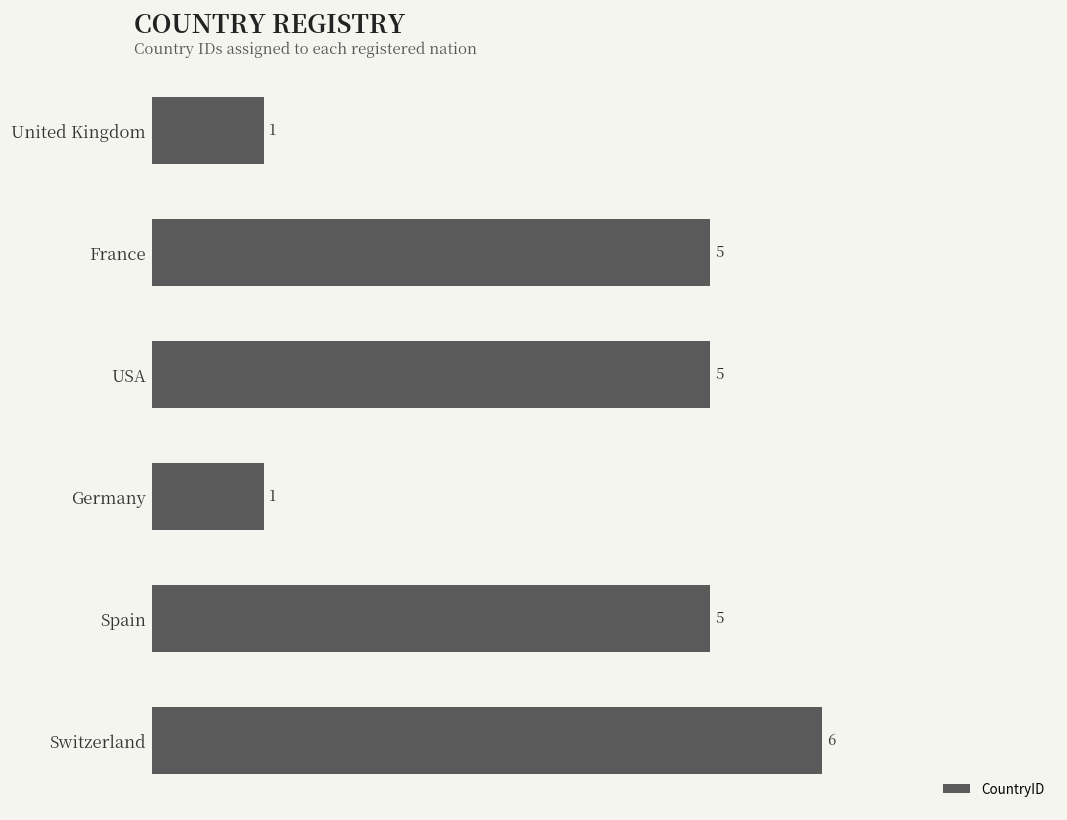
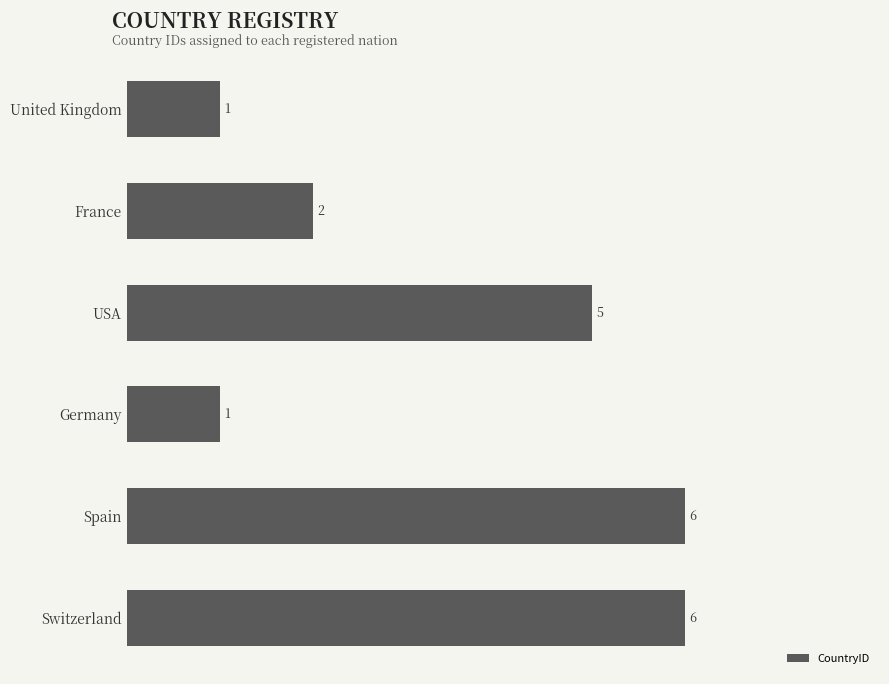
  {
    "United Kingdom": 1,
-   "France": 5,
+   "France": 2,
    "USA": 5,
    "Germany": 1,
-   "Spain": 5,
+   "Spain": 6,
    "Switzerland": 6
  }
